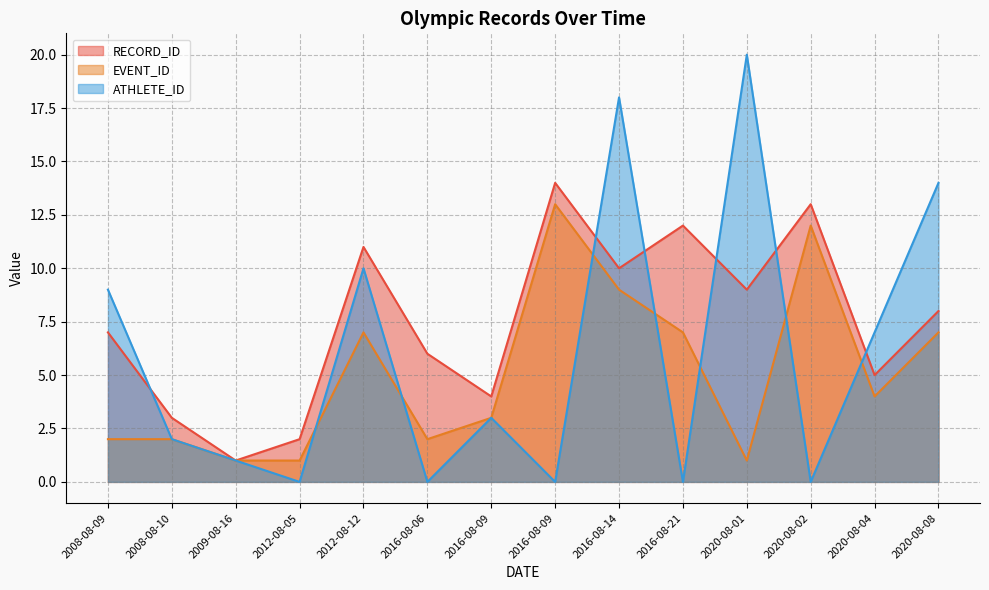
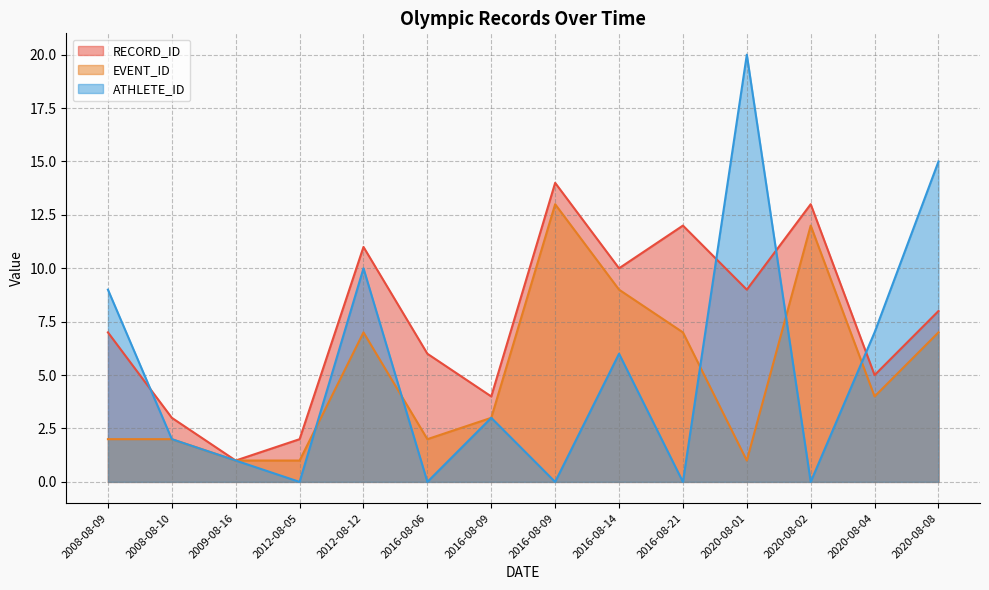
  {
    "ATHLETE_ID": {
      "2008-08-09": 9,
      "2012-08-05": 0,
      "2012-08-12": 10,
      "2016-08-06": 0,
-     "2016-08-14": 18,
+     "2016-08-14": 6,
      "2016-08-21": 0,
      "2020-08-01": 20,
      "2020-08-02": 0,
      "2020-08-04": 7,
-     "2020-08-08": 14
+     "2020-08-08": 15
    }
  }
